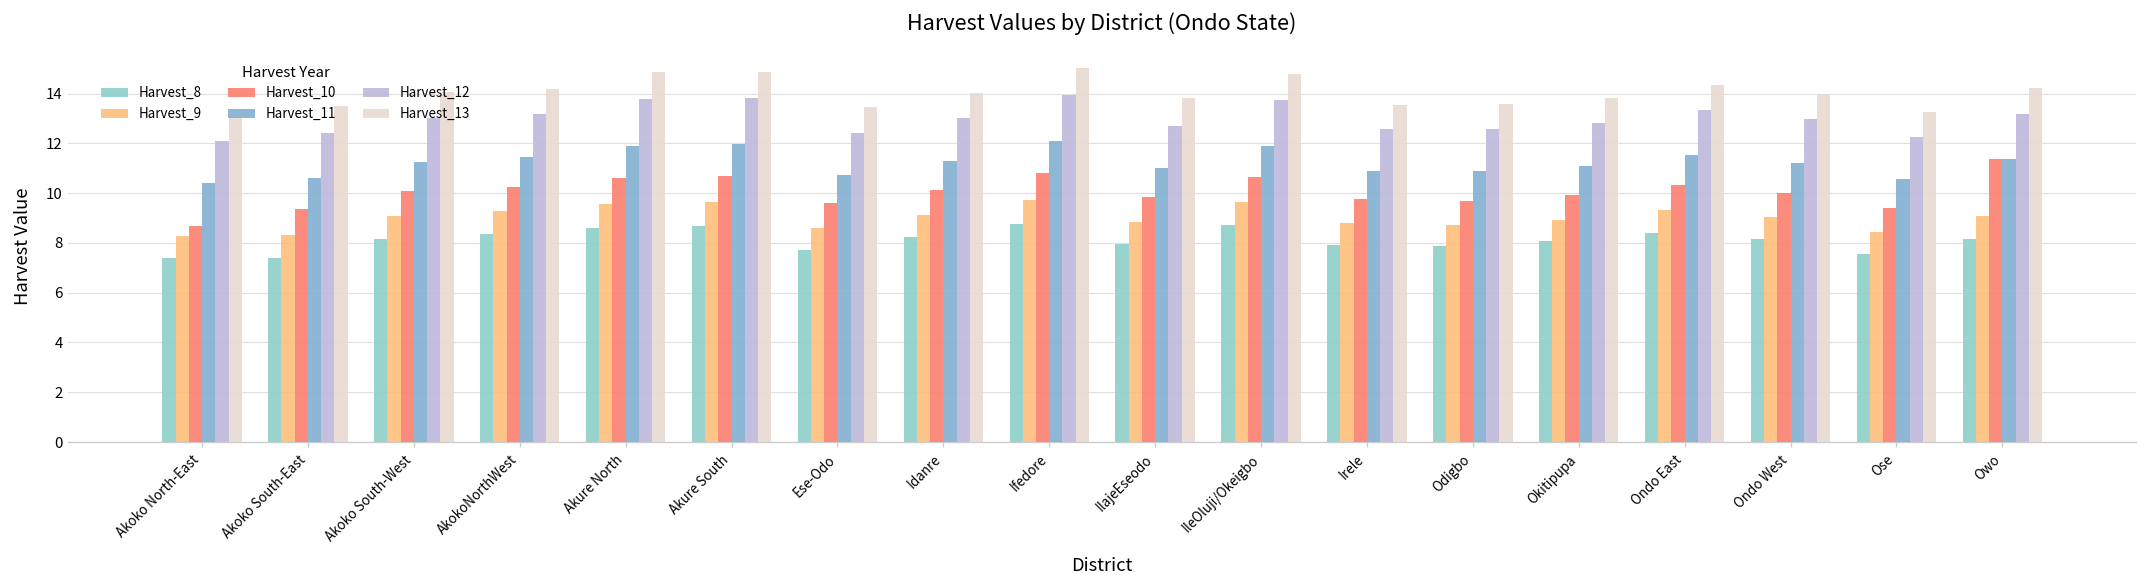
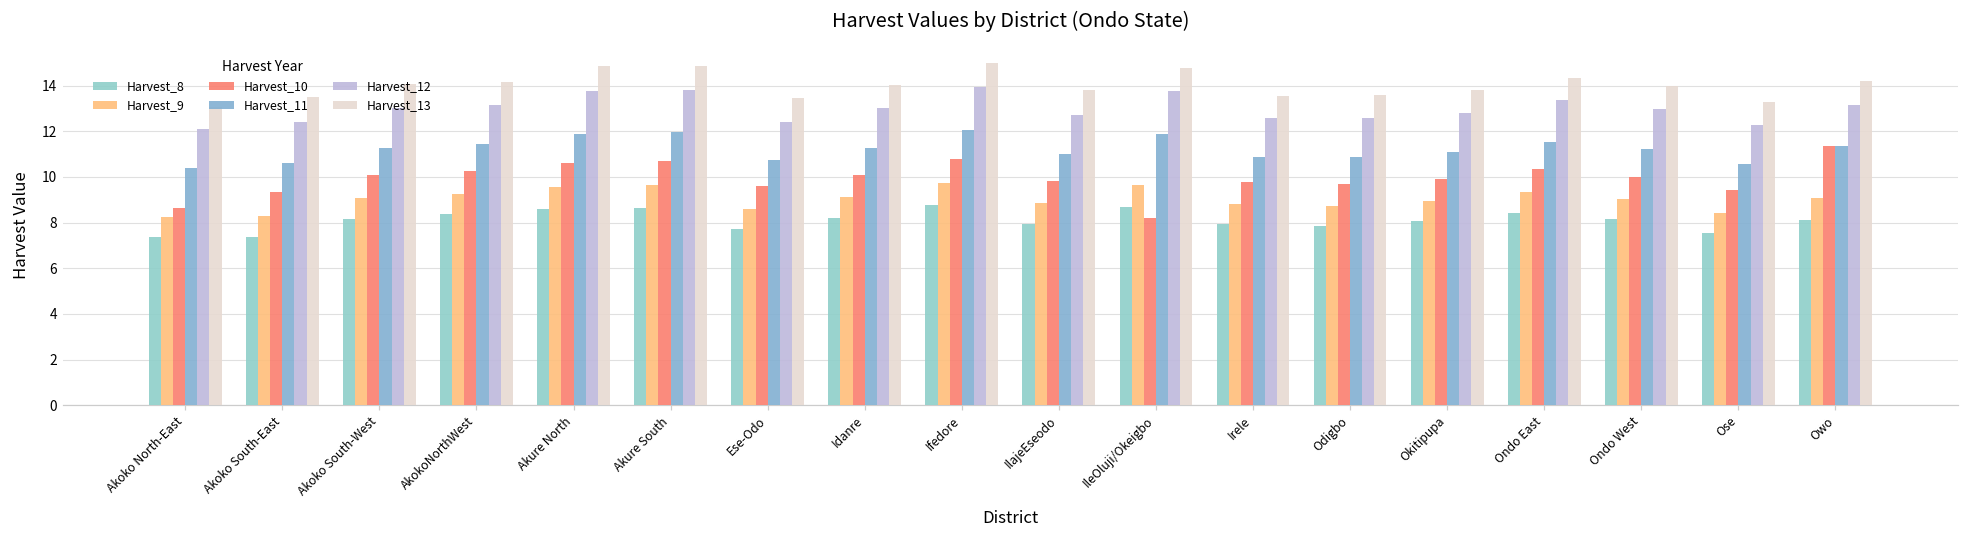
  {
    "Harvest_9": {
      "Akoko North-East": 8.3,
      "Akoko South-East": 8.3,
      "Akoko South-West": 9.1,
      "AkokoNorthWest": 9.3,
      "Akure North": 9.6,
      "Akure South": 9.6,
      "Ese-Odo": 8.6,
      "Idanre": 9.1,
      "Ifedore": 9.7,
      "IlajeEseodo": 8.9,
      "IleOluji/Okeigbo": 9.7,
      "Irele": 8.8,
      "Odigbo": 8.7,
      "Okitipupa": 8.9,
      "Ondo East": 9.3,
      "Ondo West": 9.0,
      "Ose": 8.4,
      "Owo": 9.1
    },
    "Harvest_10": {
      "Akoko North-East": 8.7,
      "Akoko South-East": 9.4,
      "Akoko South-West": 10.1,
      "AkokoNorthWest": 10.2,
      "Akure North": 10.6,
      "Akure South": 10.7,
      "Ese-Odo": 9.6,
      "Idanre": 10.1,
      "Ifedore": 10.8,
      "IlajeEseodo": 9.8,
-     "IleOluji/Okeigbo": 10.7,
+     "IleOluji/Okeigbo": 8.2,
      "Irele": 9.8,
      "Odigbo": 9.7,
      "Okitipupa": 9.9,
      "Ondo East": 10.3,
      "Ondo West": 10.0,
      "Ose": 9.4,
      "Owo": 11.4
    }
  }
